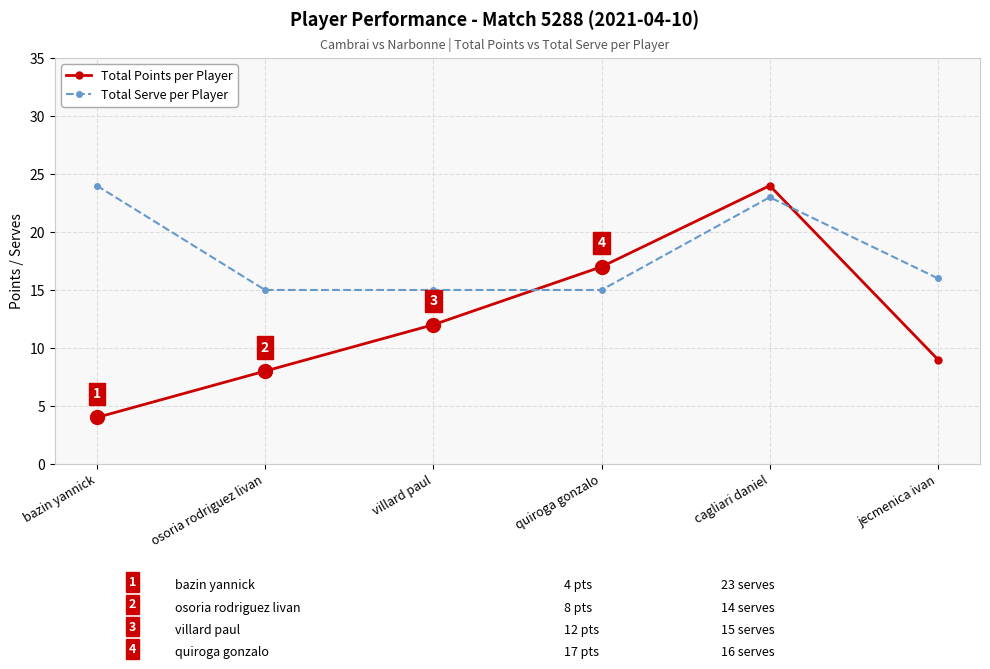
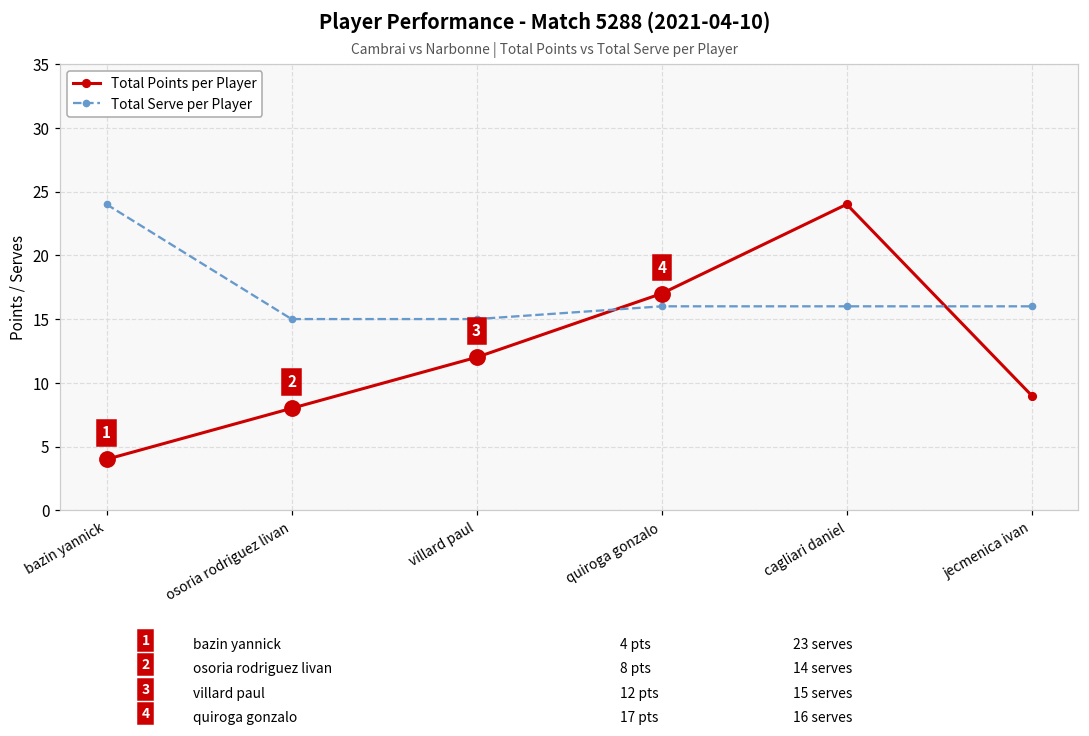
  {
    "Total Serve per Player": {
      "bazin yannick": 24,
      "osoria rodriguez livan": 15,
-     "quiroga gonzalo": 15,
-     "cagliari daniel": 23,
+     "quiroga gonzalo": 16,
+     "cagliari daniel": 16,
      "jecmenica ivan": 16
    }
  }
